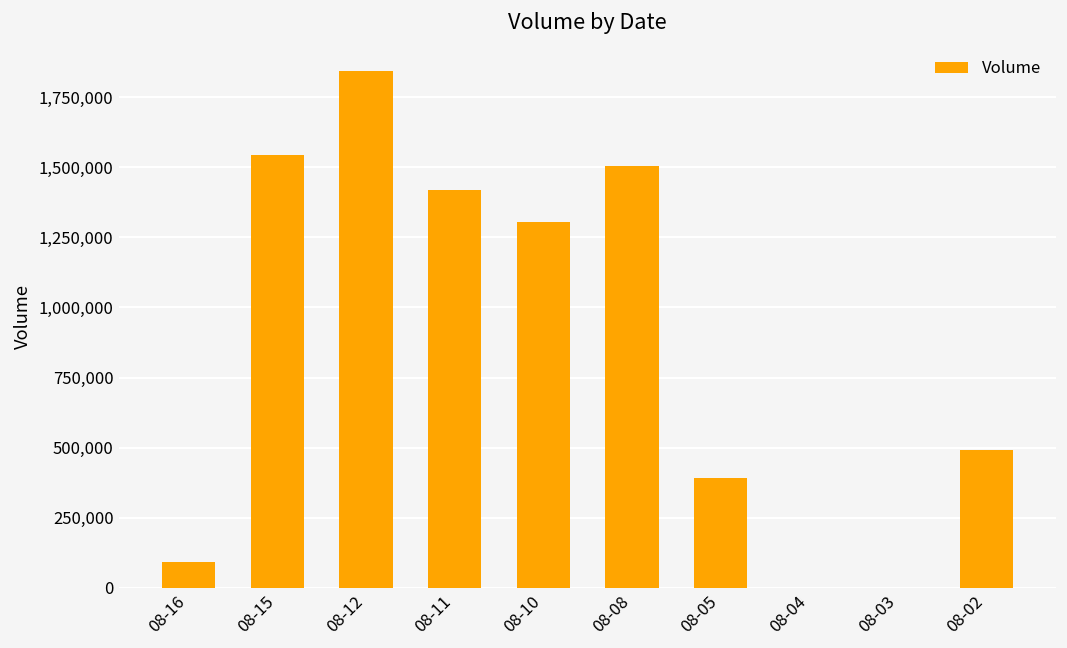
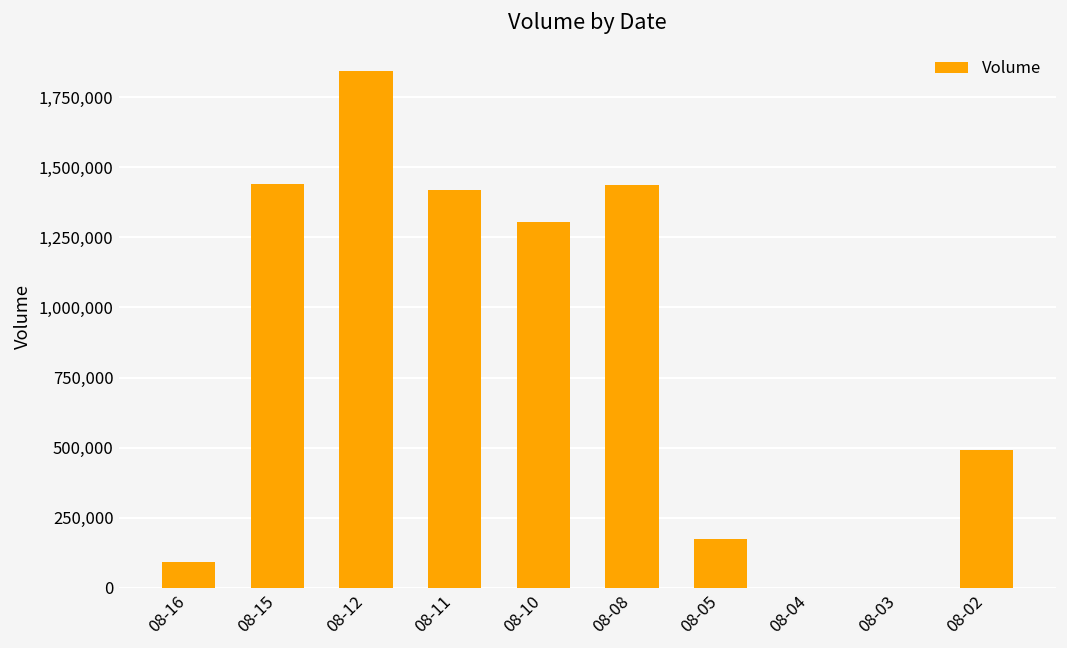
  {
    "08-16": "90,000",
-   "08-15": "1,540,000",
+   "08-15": "1,440,000",
    "08-12": "1,840,000",
    "08-11": "1,420,000",
    "08-10": "1,310,000",
-   "08-08": "1,510,000",
-   "08-05": "390,000",
+   "08-08": "1,440,000",
+   "08-05": "180,000",
    "08-04": "0",
    "08-03": "0",
    "08-02": "490,000"
  }
